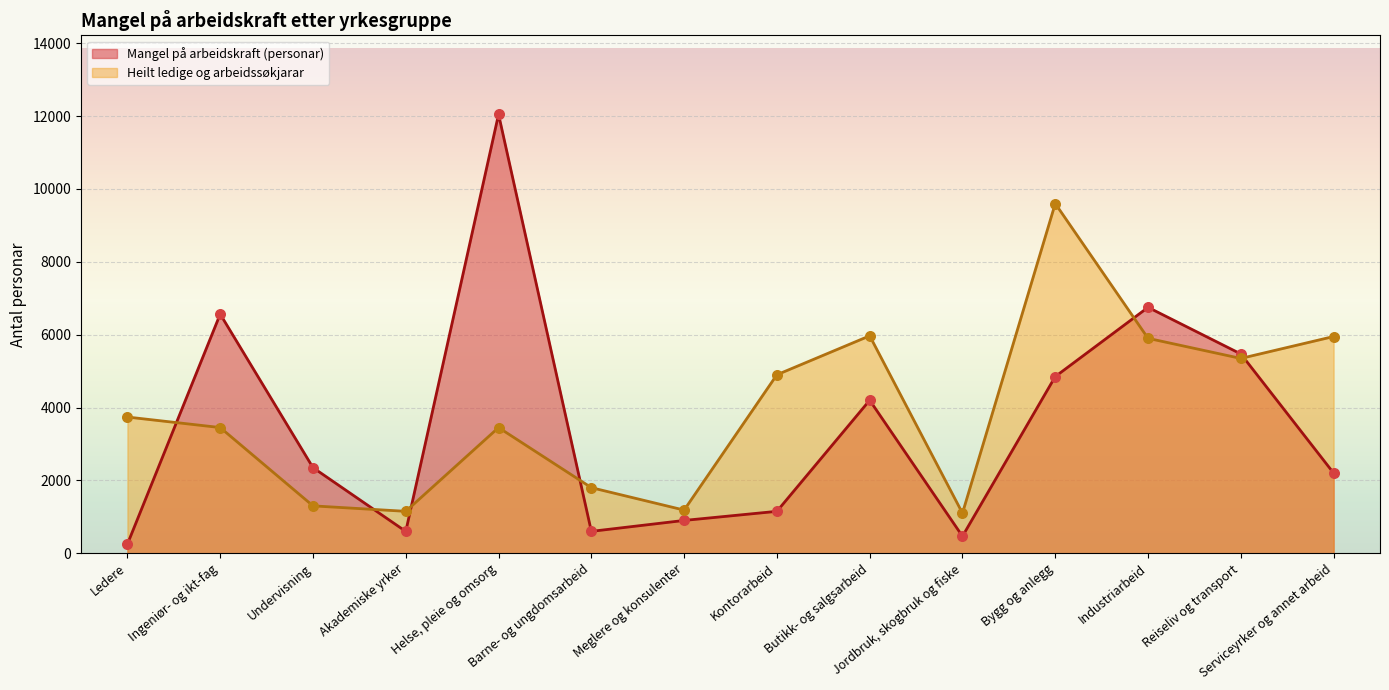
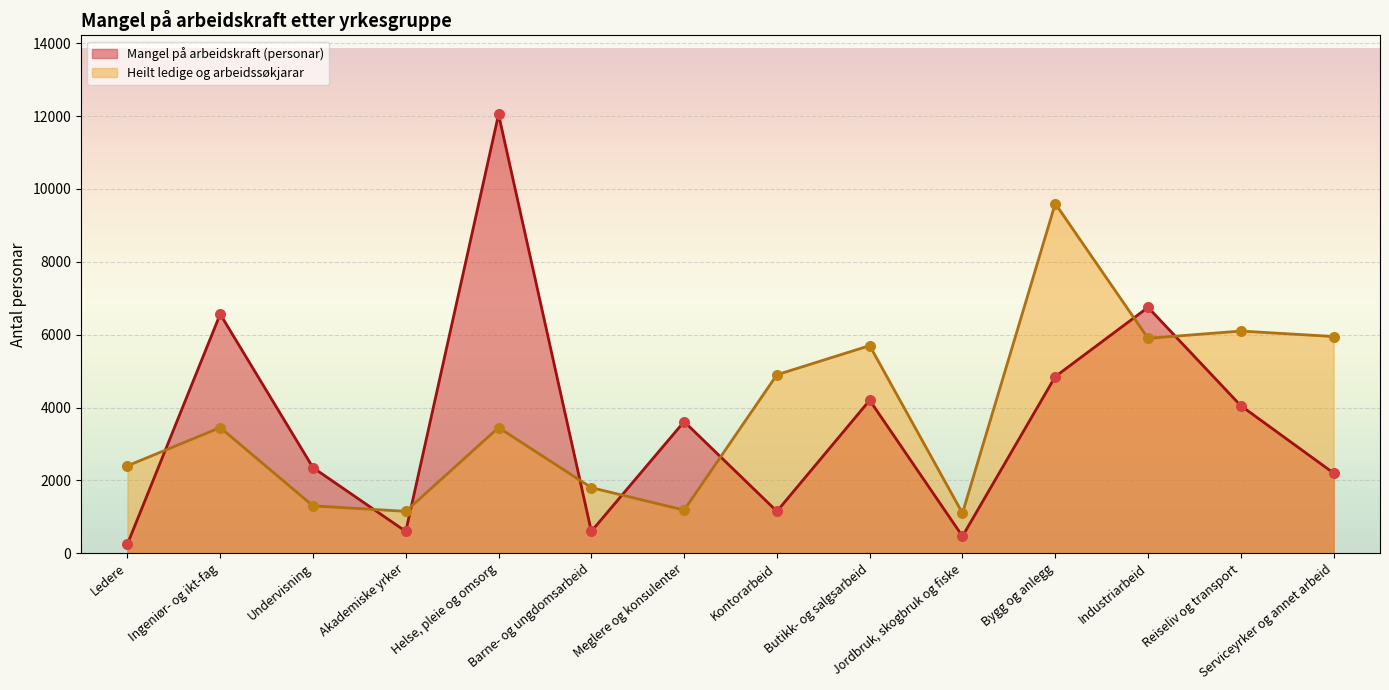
  {
    "Mangel på arbeidskraft (personar)": {
      "Ledere": 300,
      "Ingeniør- og ikt-fag": 6600,
      "Undervisning": 2400,
      "Akademiske yrker": 600,
      "Helse, pleie og omsorg": 12100,
      "Barne- og ungdomsarbeid": 600,
-     "Meglere og konsulenter": 900,
+     "Meglere og konsulenter": 3600,
      "Kontorarbeid": 1200,
      "Butikk- og salgsarbeid": 4200,
      "Jordbruk, skogbruk og fiske": 500,
      "Bygg og anlegg": 4900,
      "Industriarbeid": 6800,
-     "Reiseliv og transport": 5500,
+     "Reiseliv og transport": 4100,
      "Serviceyrker og annet arbeid": 2200
    },
    "Heilt ledige og arbeidssøkjarar": {
-     "Ledere": 3700,
+     "Ledere": 2400,
      "Ingeniør- og ikt-fag": 3500,
      "Undervisning": 1300,
      "Akademiske yrker": 1200,
      "Helse, pleie og omsorg": 3500,
      "Barne- og ungdomsarbeid": 1800,
      "Meglere og konsulenter": 1200,
      "Kontorarbeid": 4900,
-     "Butikk- og salgsarbeid": 6000,
+     "Butikk- og salgsarbeid": 5700,
      "Jordbruk, skogbruk og fiske": 1100,
      "Bygg og anlegg": 9600,
      "Industriarbeid": 5900,
-     "Reiseliv og transport": 5300,
+     "Reiseliv og transport": 6100,
      "Serviceyrker og annet arbeid": 6000
    }
  }
